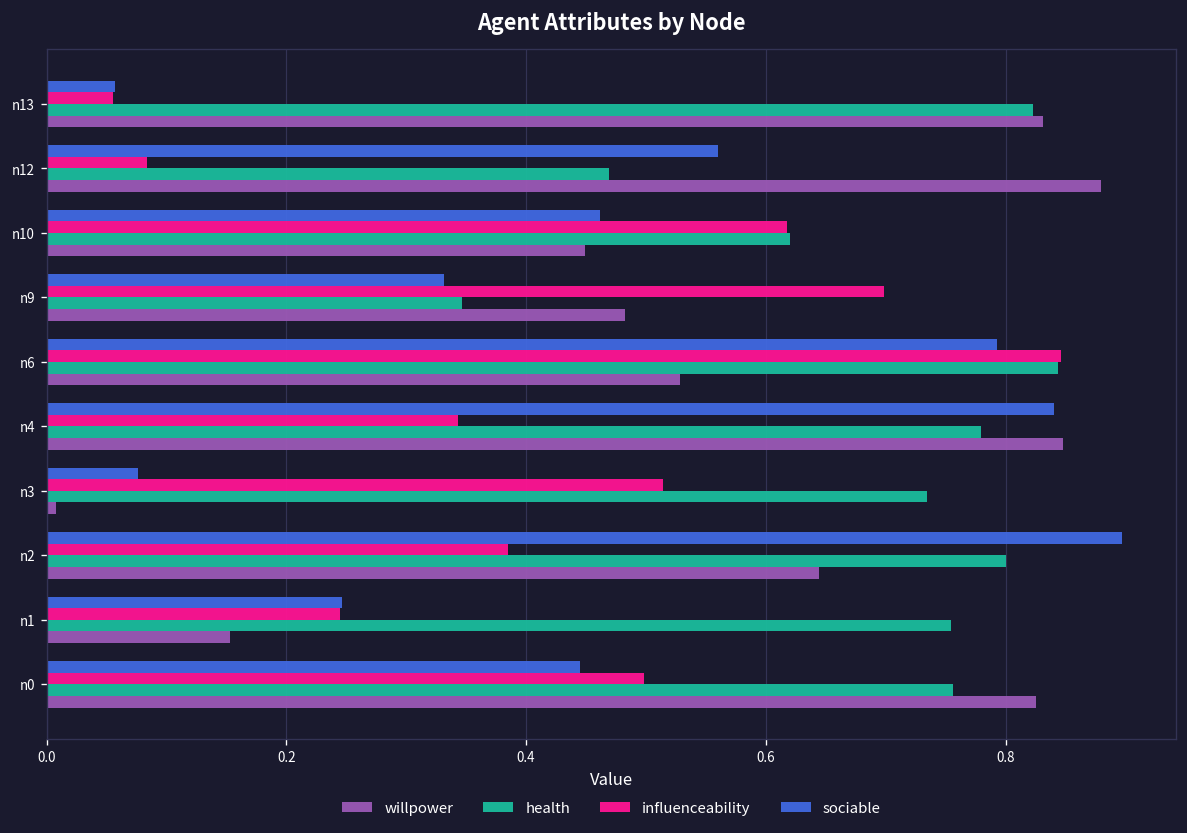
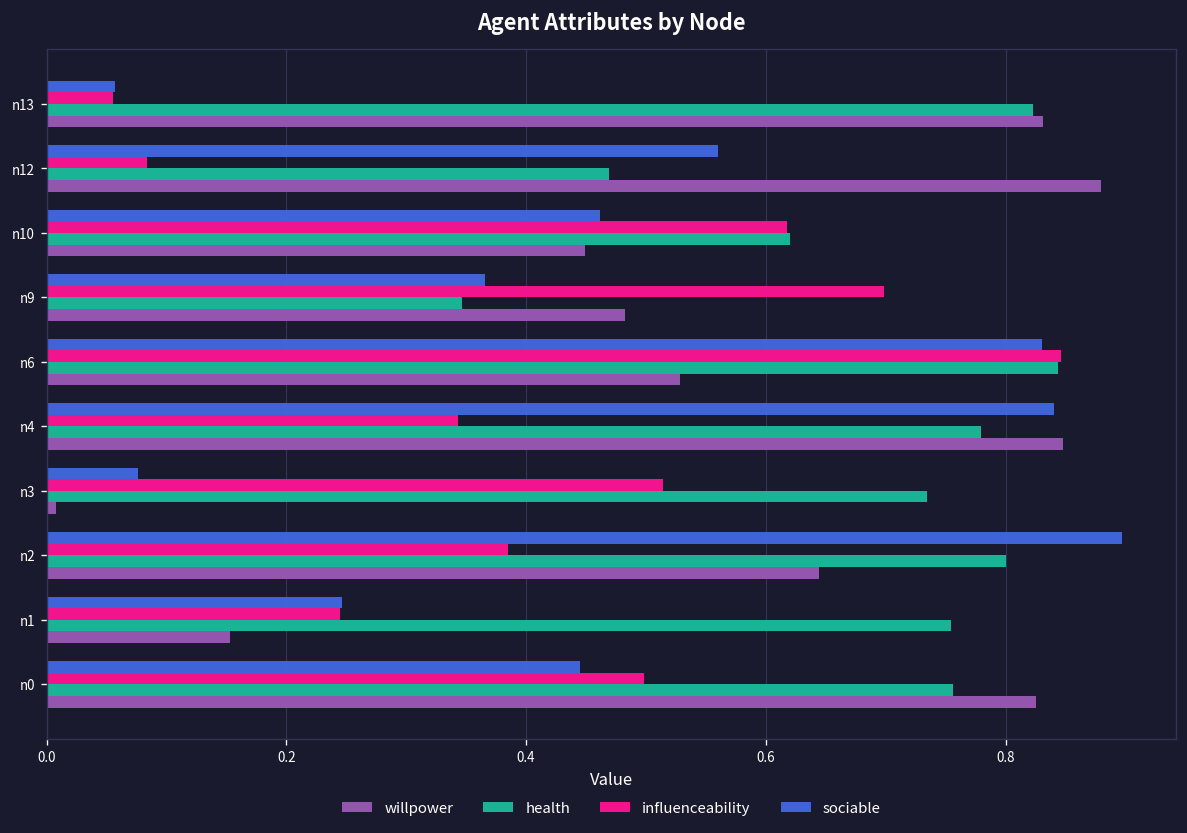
  {
    "willpower": {
      "n13": 0.83,
      "n12": 0.88,
      "n10": 0.45,
      "n9": 0.48,
      "n6": 0.53,
      "n4": 0.85,
      "n3": 0.01,
      "n2": 0.64,
      "n1": 0.15,
      "n0": 0.83
    },
    "health": {
      "n13": 0.82,
      "n12": 0.47,
      "n10": 0.62,
      "n9": 0.35,
      "n6": 0.84,
      "n4": 0.78,
      "n3": 0.73,
      "n2": 0.80,
      "n1": 0.75,
      "n0": 0.76
    },
    "influenceability": {
      "n13": 0.06,
      "n12": 0.08,
      "n10": 0.62,
      "n9": 0.70,
      "n6": 0.85,
      "n4": 0.34,
      "n3": 0.51,
      "n2": 0.38,
      "n1": 0.24,
      "n0": 0.50
    },
    "sociable": {
      "n13": 0.06,
      "n12": 0.56,
      "n10": 0.46,
-     "n9": 0.33,
-     "n6": 0.79,
+     "n9": 0.37,
+     "n6": 0.83,
      "n4": 0.84,
      "n3": 0.08,
      "n2": 0.90,
      "n1": 0.25,
      "n0": 0.45
    }
  }
